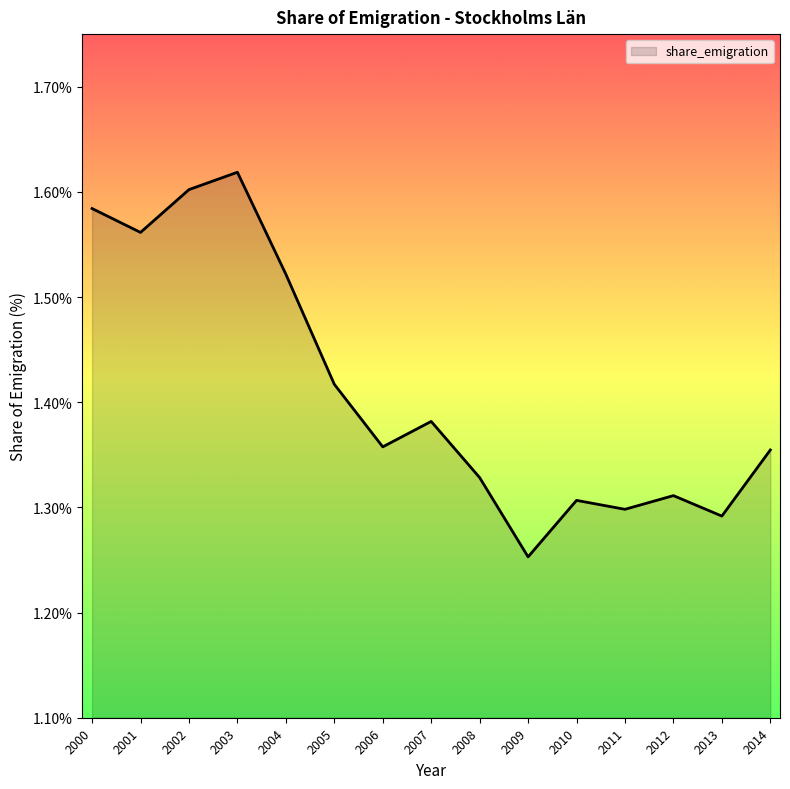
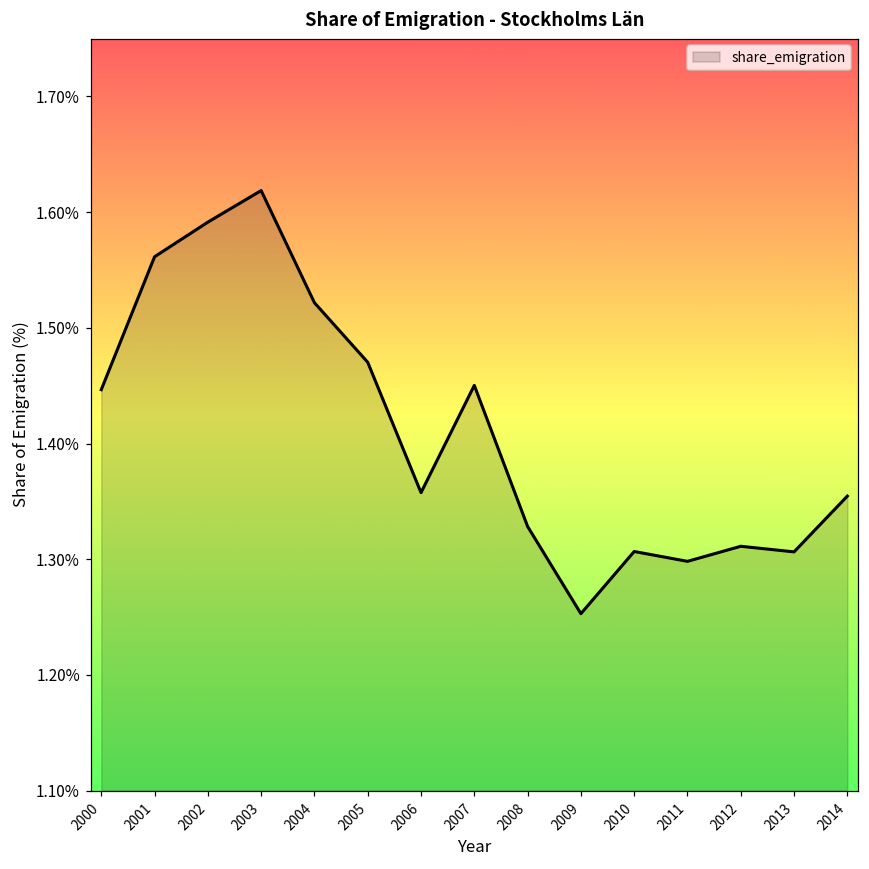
  {
-   "2000": "1.584%",
+   "2000": "1.447%",
    "2001": "1.561%",
-   "2002": "1.602%",
+   "2002": "1.591%",
    "2003": "1.619%",
    "2004": "1.522%",
-   "2005": "1.417%",
+   "2005": "1.470%",
    "2006": "1.358%",
-   "2007": "1.382%",
+   "2007": "1.450%",
    "2008": "1.328%",
    "2009": "1.253%",
    "2010": "1.307%",
    "2011": "1.298%",
    "2012": "1.311%",
-   "2013": "1.292%",
+   "2013": "1.306%",
    "2014": "1.355%"
  }
